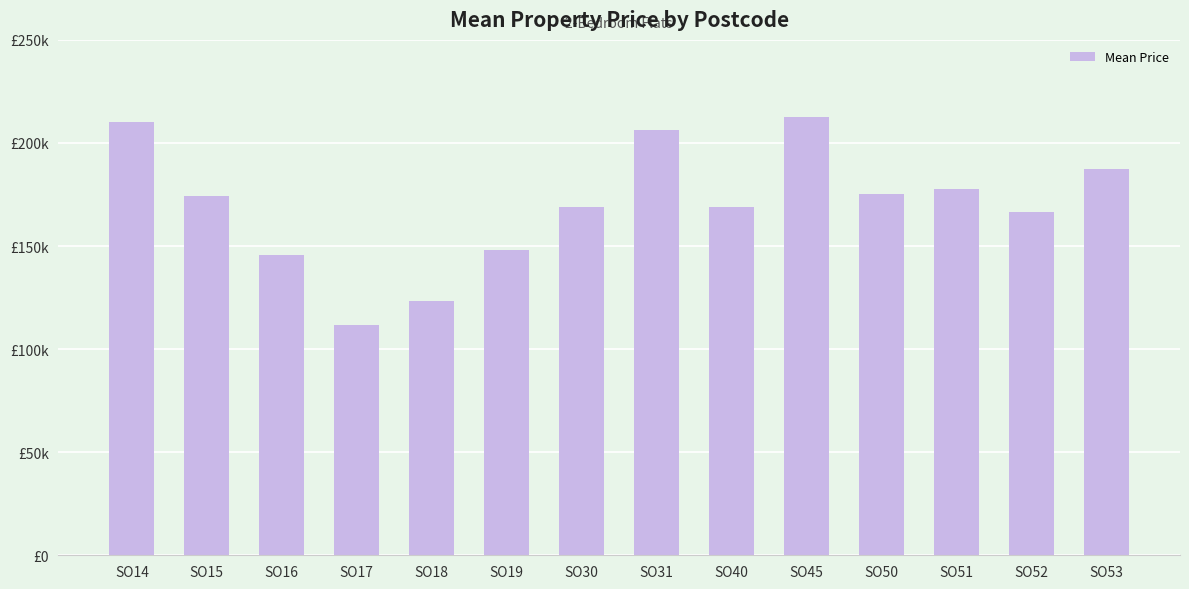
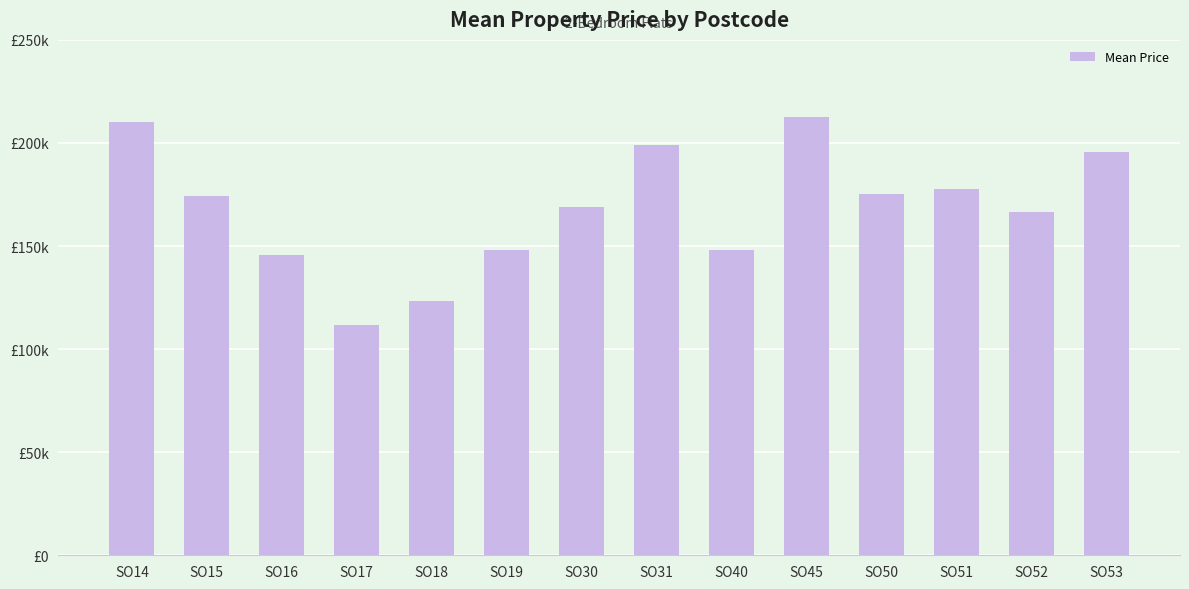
  {
    "SO14": "£210000",
    "SO15": "£174000",
    "SO16": "£146000",
    "SO17": "£112000",
    "SO18": "£124000",
    "SO19": "£148000",
    "SO30": "£169000",
-   "SO31": "£206000",
-   "SO40": "£169000",
+   "SO31": "£199000",
+   "SO40": "£148000",
    "SO45": "£213000",
    "SO50": "£175000",
    "SO51": "£178000",
    "SO52": "£167000",
-   "SO53": "£187000"
+   "SO53": "£196000"
  }
